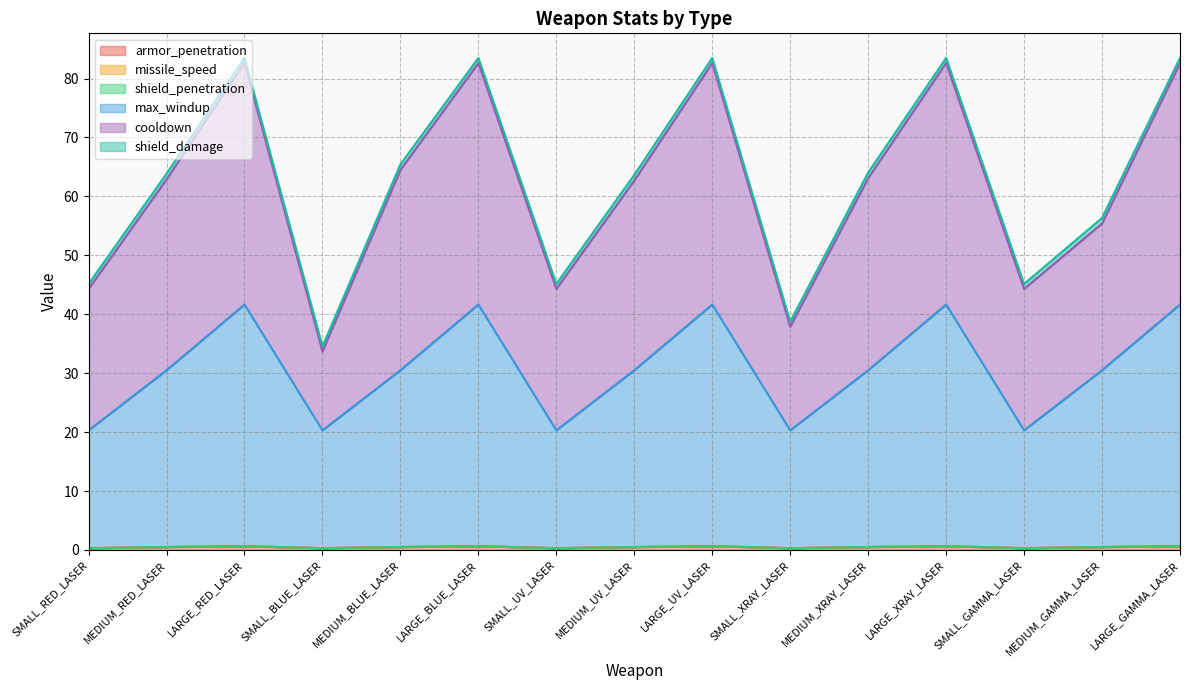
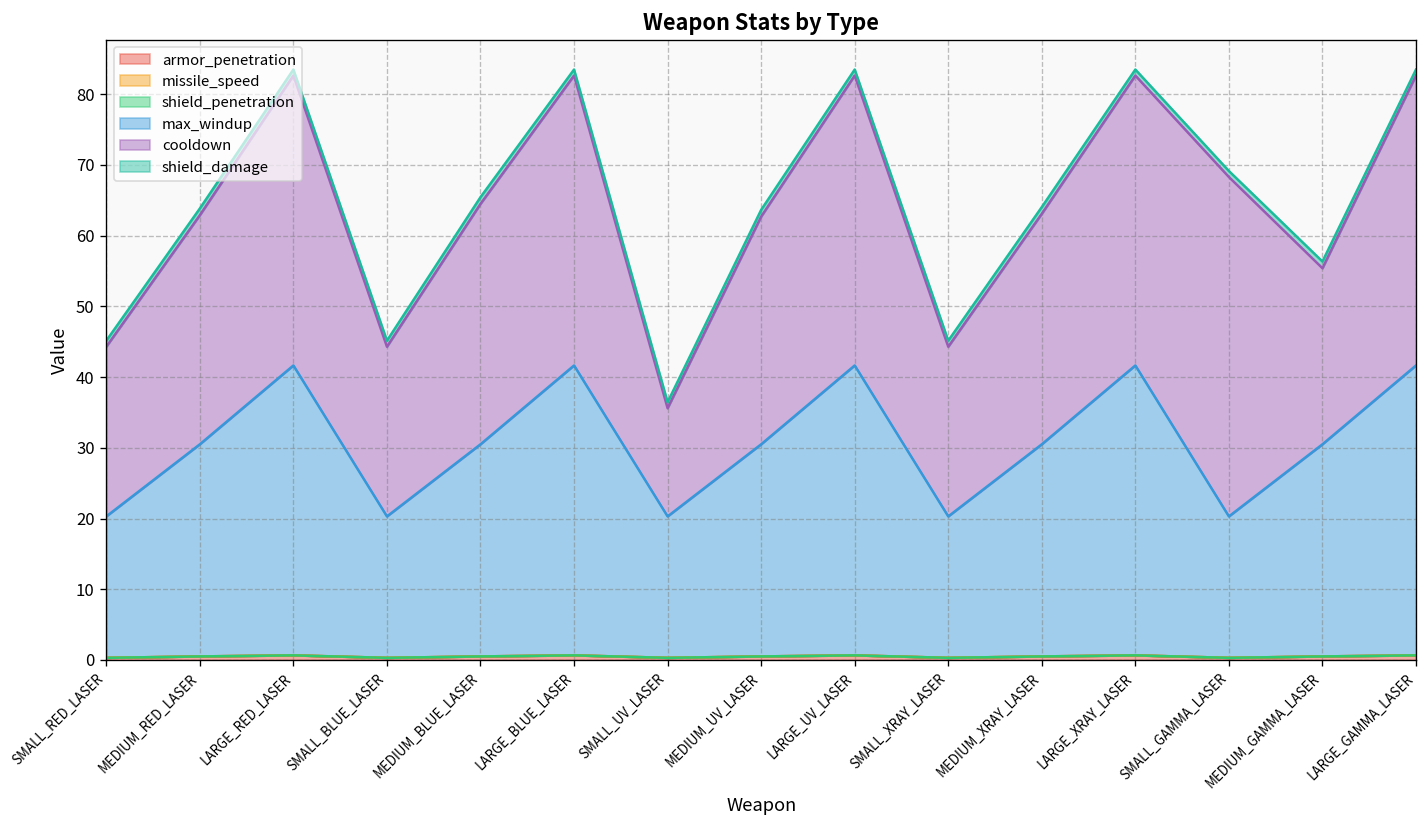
  {
    "cooldown": {
      "SMALL_RED_LASER": 24,
      "MEDIUM_RED_LASER": 32,
-     "SMALL_BLUE_LASER": 13,
+     "SMALL_BLUE_LASER": 24,
      "MEDIUM_BLUE_LASER": 34,
      "LARGE_BLUE_LASER": 41,
-     "SMALL_UV_LASER": 24,
+     "SMALL_UV_LASER": 15,
      "MEDIUM_UV_LASER": 32,
      "LARGE_UV_LASER": 41,
-     "SMALL_XRAY_LASER": 18,
+     "SMALL_XRAY_LASER": 24,
      "MEDIUM_XRAY_LASER": 33,
      "LARGE_XRAY_LASER": 41,
-     "SMALL_GAMMA_LASER": 24,
+     "SMALL_GAMMA_LASER": 48,
      "MEDIUM_GAMMA_LASER": 25,
      "LARGE_GAMMA_LASER": 41
    }
  }
